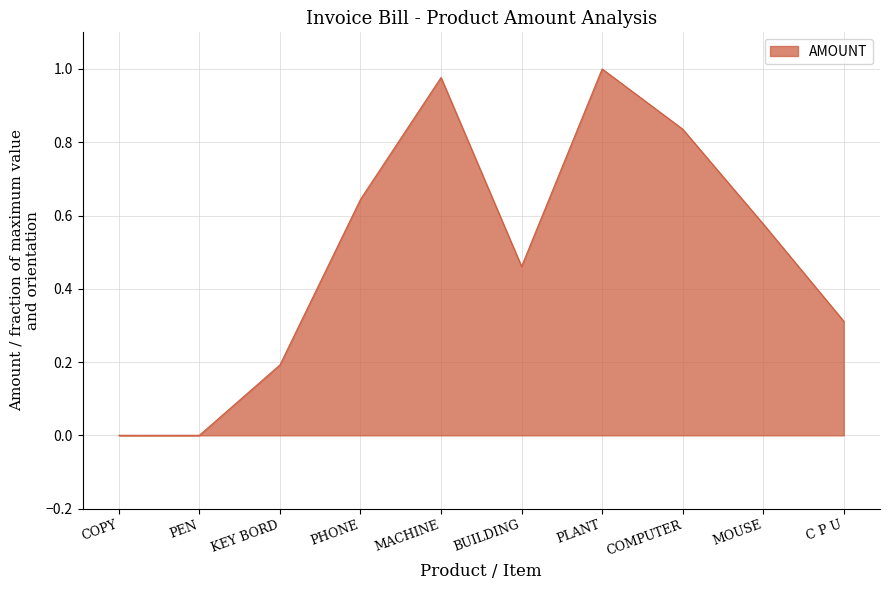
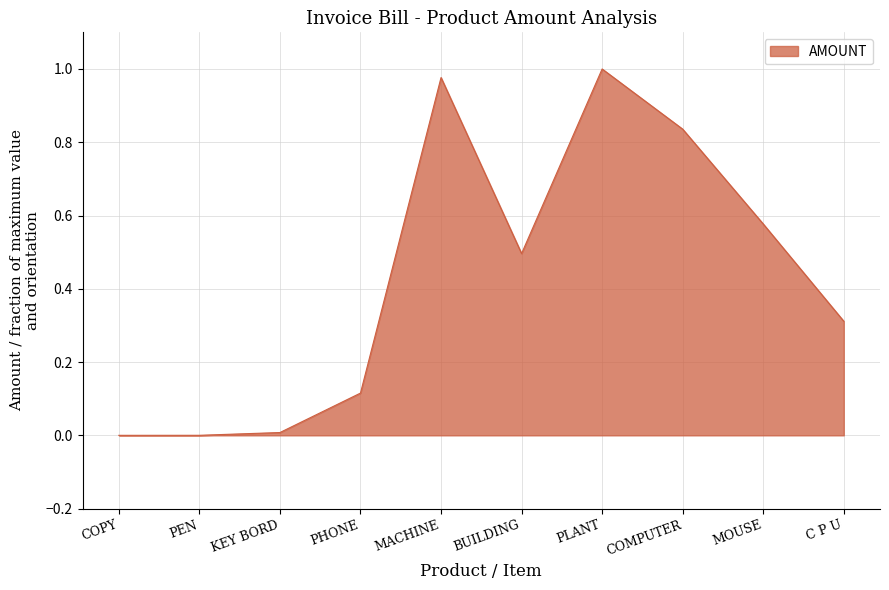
  {
    "COPY": 0.00,
    "PEN": 0.00,
-   "KEY BORD": 0.19,
-   "PHONE": 0.64,
+   "KEY BORD": 0.01,
+   "PHONE": 0.12,
    "MACHINE": 0.98,
-   "BUILDING": 0.46,
+   "BUILDING": 0.50,
    "PLANT": 1.00,
    "COMPUTER": 0.84,
    "MOUSE": 0.58,
    "C P U": 0.31
  }
